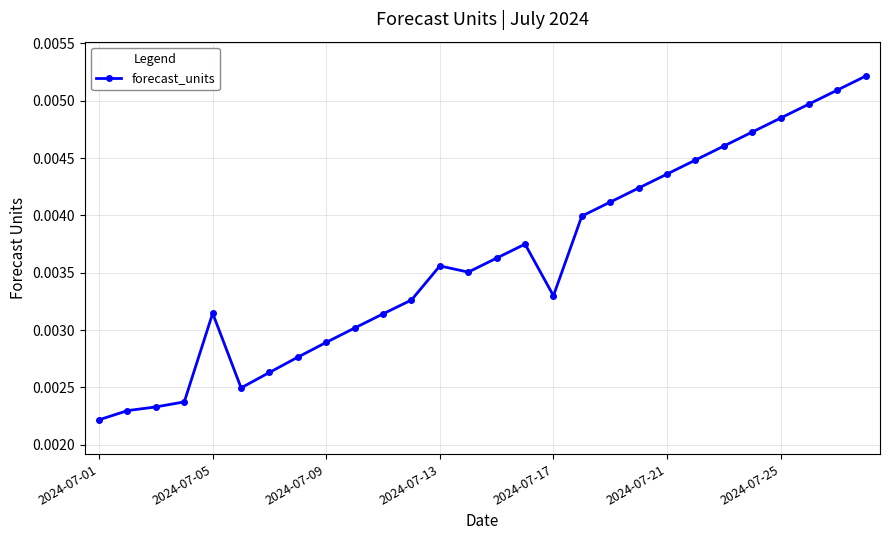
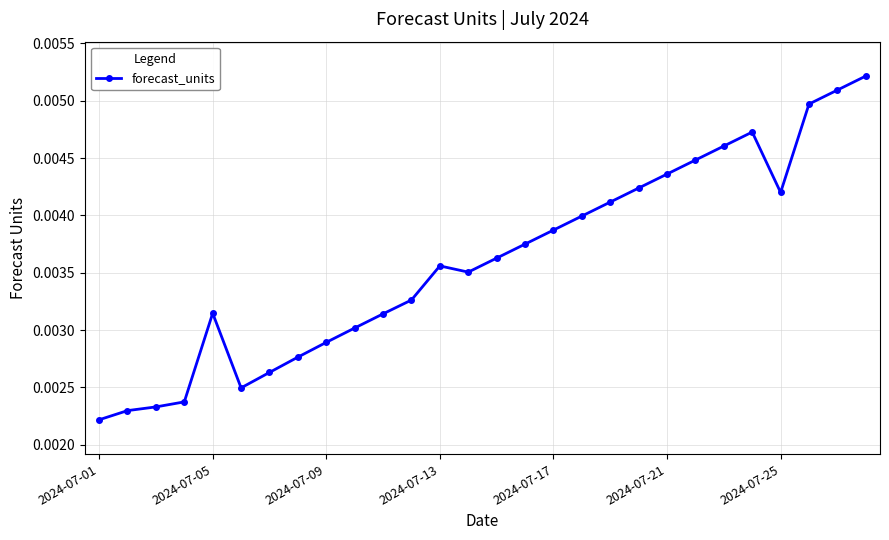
  {
    "2024-07-01": 0.00222,
    "2024-07-05": 0.00315,
    "2024-07-09": 0.00289,
    "2024-07-13": 0.00356,
-   "2024-07-17": 0.00330,
+   "2024-07-17": 0.00387,
    "2024-07-21": 0.00436,
-   "2024-07-25": 0.00485
+   "2024-07-25": 0.00420
  }
